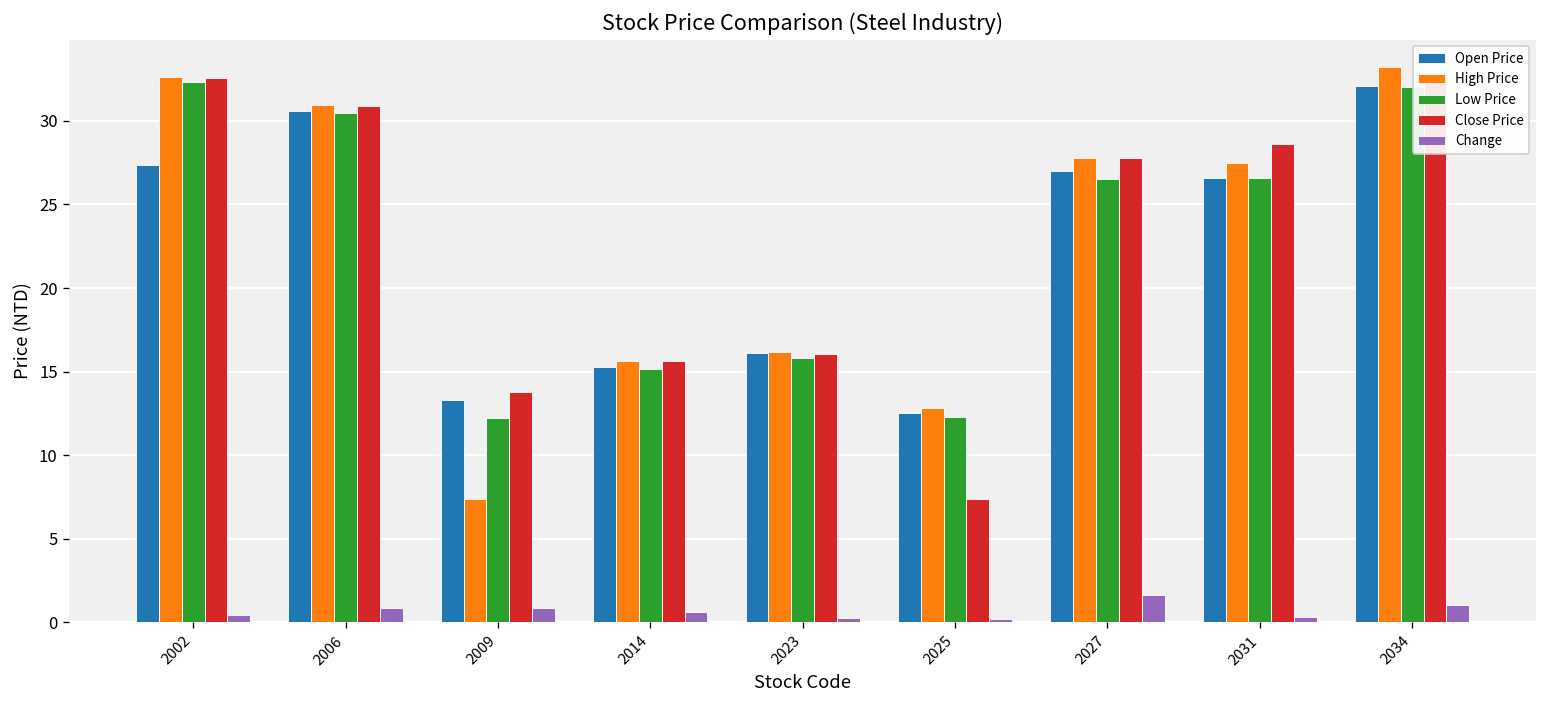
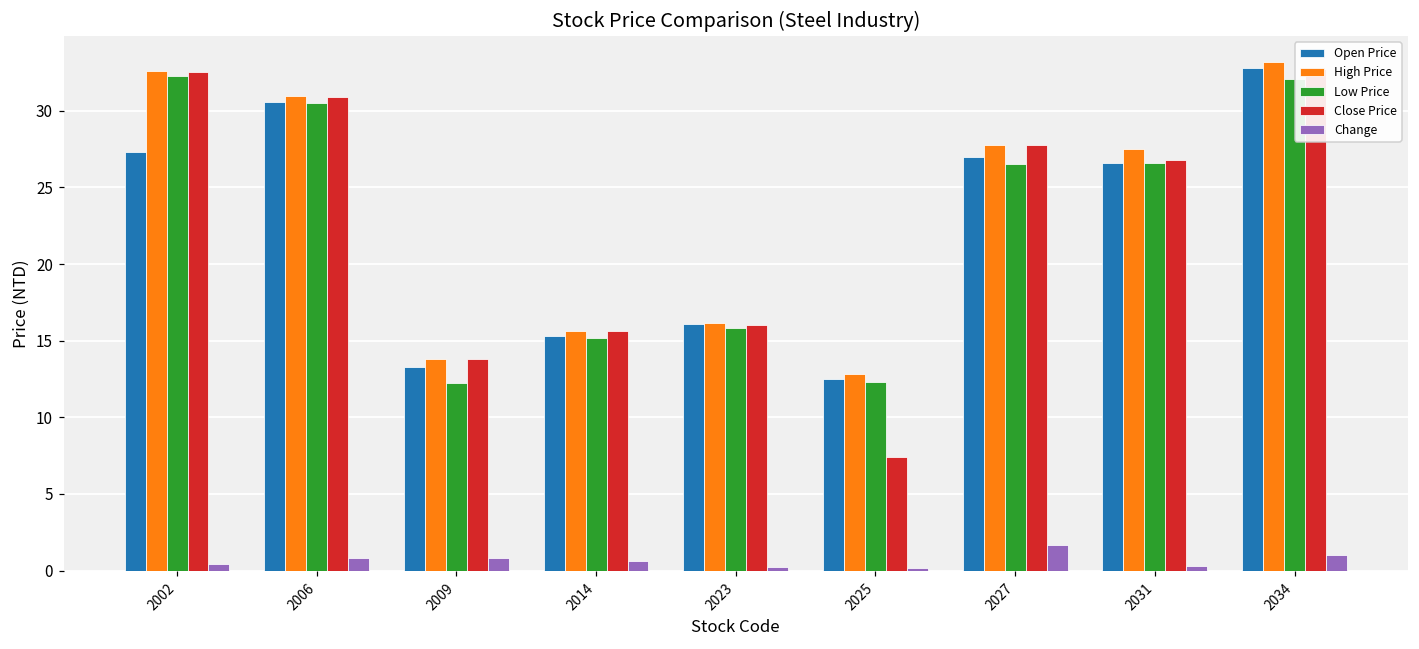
  {
    "Open Price": {
      "2002": 27.3,
      "2006": 30.6,
      "2009": 13.3,
      "2014": 15.3,
      "2023": 16.1,
      "2025": 12.5,
      "2027": 27.0,
      "2031": 26.6,
-     "2034": 32.1
+     "2034": 32.8
    },
    "High Price": {
      "2002": 32.6,
      "2006": 31.0,
-     "2009": 7.4,
+     "2009": 13.8,
      "2014": 15.7,
      "2023": 16.2,
      "2025": 12.8,
      "2027": 27.8,
      "2031": 27.5,
      "2034": 33.2
    },
    "Low Price": {
      "2002": 32.3,
      "2006": 30.5,
      "2009": 12.2,
      "2014": 15.2,
      "2023": 15.8,
      "2025": 12.3,
      "2027": 26.6,
      "2031": 26.6,
      "2034": 32.1
    },
    "Close Price": {
      "2002": 32.6,
      "2006": 30.9,
      "2009": 13.8,
      "2014": 15.7,
      "2023": 16.1,
      "2025": 7.4,
      "2027": 27.8,
-     "2031": 28.6
+     "2031": 26.8
    },
    "Change": {
      "2002": 0.5,
      "2006": 0.9,
      "2009": 0.9,
      "2014": 0.7,
      "2023": 0.3,
      "2025": 0.2,
      "2027": 1.7,
      "2031": 0.3,
      "2034": 1.1
    }
  }
